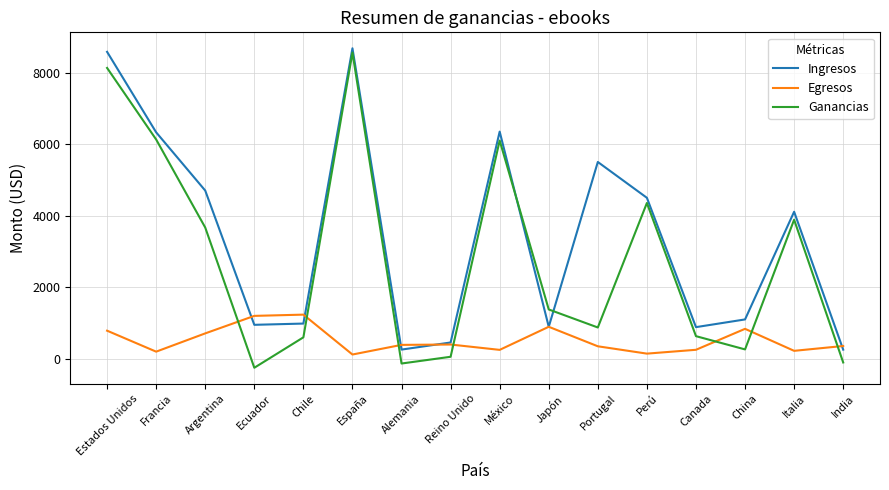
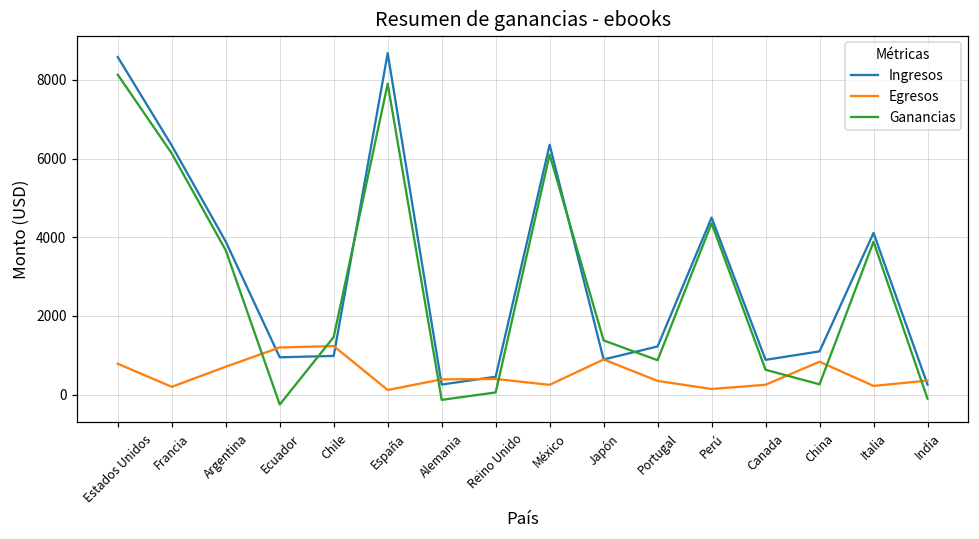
  {
    "Ingresos": {
      "Estados Unidos": 8600,
      "Francia": 6300,
-     "Argentina": 4700,
+     "Argentina": 3900,
      "Ecuador": 1000,
      "Chile": 1000,
      "España": 8700,
      "Alemania": 300,
      "México": 6400,
-     "Portugal": 5500,
+     "Portugal": 1200,
      "Perú": 4500,
      "Canada": 900,
      "China": 1100,
      "Italia": 4100,
      "India": 300
    },
    "Egresos": {
      "Estados Unidos": 800,
      "Francia": 200,
      "Argentina": 700,
      "Ecuador": 1200,
      "Chile": 1200,
      "España": 100,
      "Alemania": 400,
      "México": 300,
      "Portugal": 400,
      "Perú": 100,
      "Canada": 300,
      "China": 800,
      "Italia": 200,
      "India": 400
    },
    "Ganancias": {
      "Estados Unidos": 8100,
      "Francia": 6100,
      "Argentina": 3700,
      "Ecuador": -300,
-     "Chile": 600,
-     "España": 8600,
+     "Chile": 1500,
+     "España": 7900,
      "Alemania": -100,
      "Reino Unido": 100,
      "México": 6100,
      "Japón": 1400,
      "Portugal": 900,
      "Perú": 4400,
      "Canada": 600,
      "China": 300,
      "Italia": 3900,
      "India": -100
    }
  }
